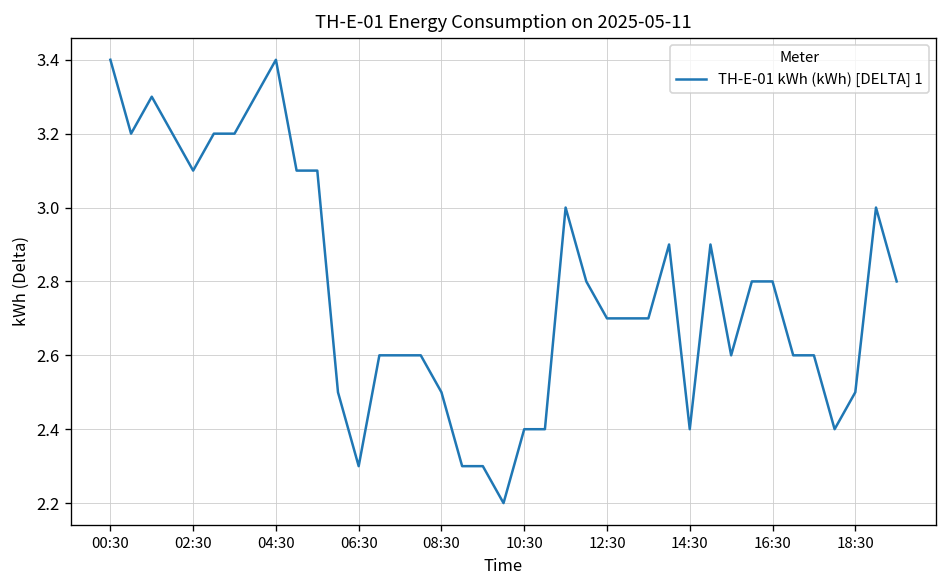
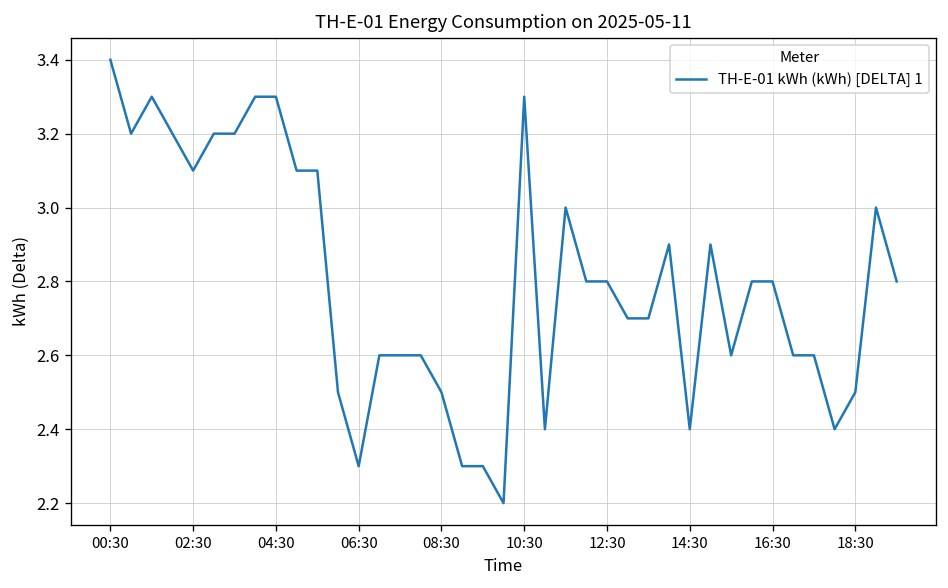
  {
    "00:30": 3.4,
    "02:30": 3.1,
-   "04:30": 3.4,
+   "04:30": 3.3,
    "06:30": 2.3,
    "08:30": 2.5,
-   "10:30": 2.4,
-   "12:30": 2.7,
+   "10:30": 3.3,
+   "12:30": 2.8,
    "14:30": 2.4,
    "16:30": 2.8,
    "18:30": 2.5
  }
